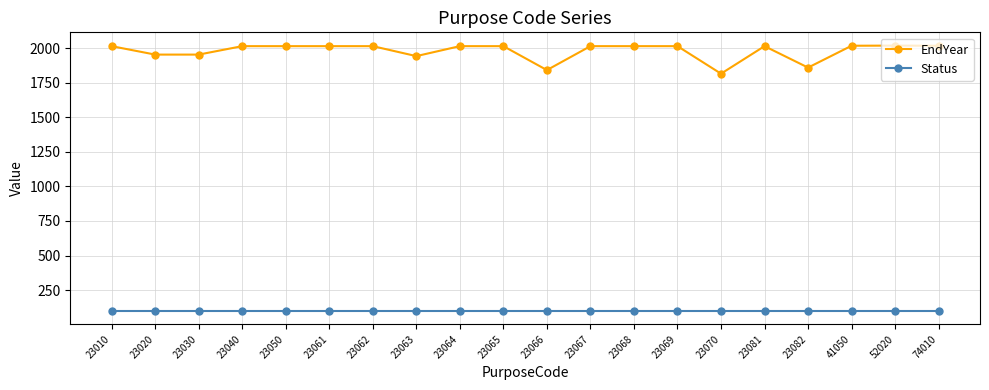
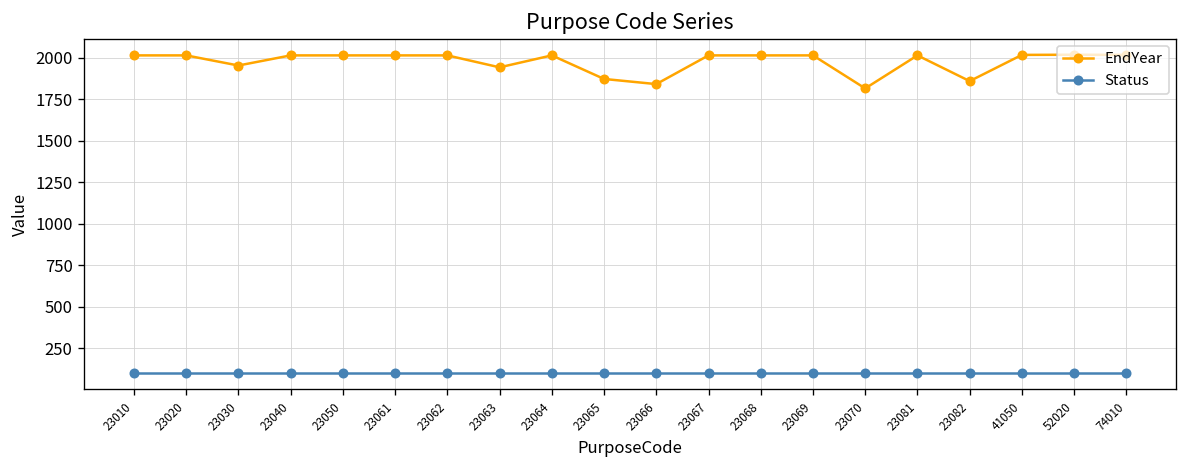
  {
    "EndYear": {
      "23010": 2010,
-     "23020": 1950,
+     "23020": 2010,
      "23030": 1950,
      "23040": 2010,
      "23050": 2010,
      "23061": 2010,
      "23062": 2010,
      "23063": 1940,
      "23064": 2010,
-     "23065": 2010,
+     "23065": 1870,
      "23066": 1840,
      "23067": 2010,
      "23068": 2010,
      "23069": 2010,
      "23070": 1820,
      "23081": 2010,
      "23082": 1860,
      "41050": 2020
    },
    "Status": {
      "23010": 100,
      "23020": 100,
      "23030": 100,
      "23040": 100,
      "23050": 100,
      "23061": 100,
      "23062": 100,
      "23063": 100,
      "23064": 100,
      "23065": 100,
      "23066": 100,
      "23067": 100,
      "23068": 100,
      "23069": 100,
      "23070": 100,
      "23081": 100,
      "23082": 100,
      "41050": 100,
      "52020": 100,
      "74010": 100
    }
  }
